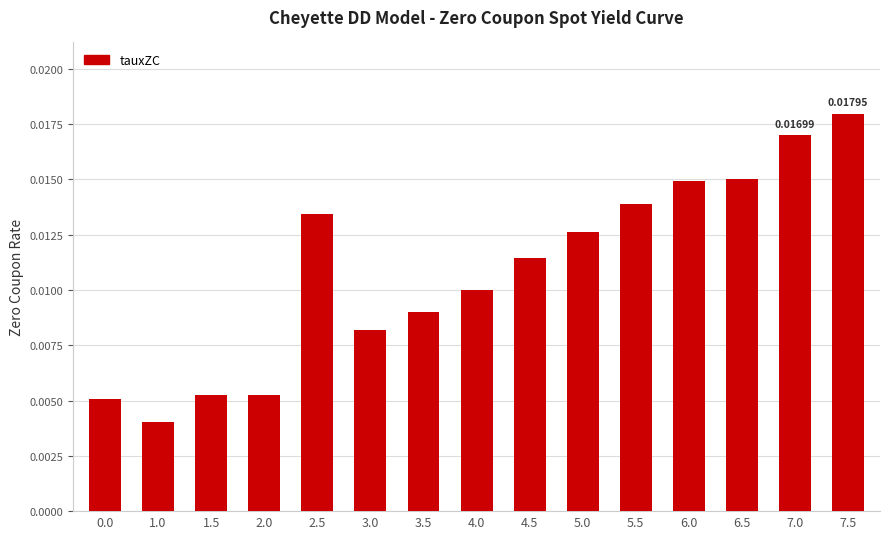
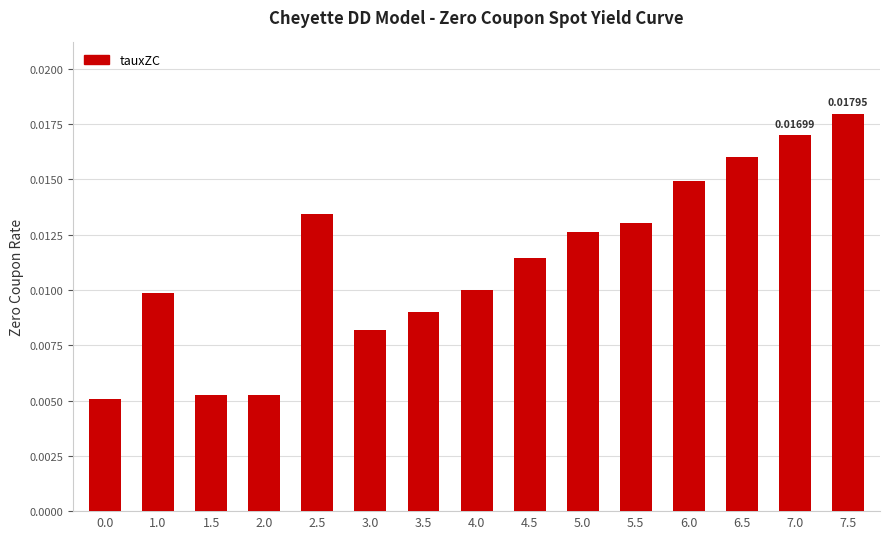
  {
    "0.0": 0.0051,
-   "1.0": 0.0040,
+   "1.0": 0.0099,
    "1.5": 0.0052,
    "2.0": 0.0052,
    "2.5": 0.0134,
    "3.0": 0.0082,
    "3.5": 0.0090,
    "4.0": 0.0100,
    "4.5": 0.0115,
    "5.0": 0.0126,
-   "5.5": 0.0139,
+   "5.5": 0.0130,
    "6.0": 0.0149,
-   "6.5": 0.0150
+   "6.5": 0.0160
  }
